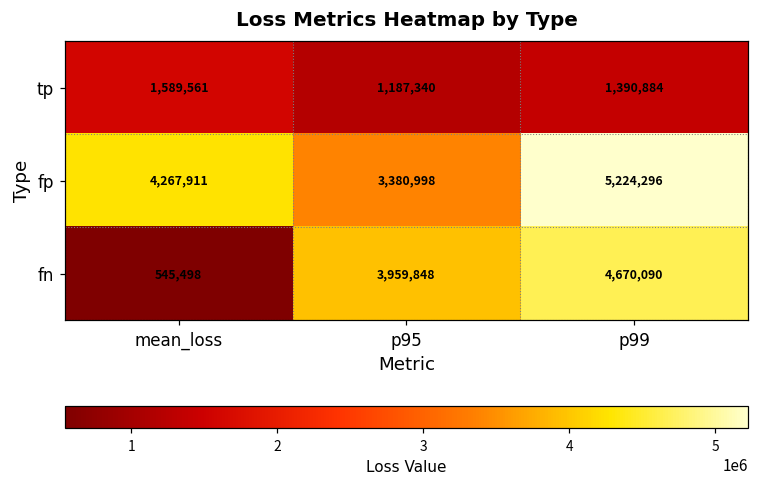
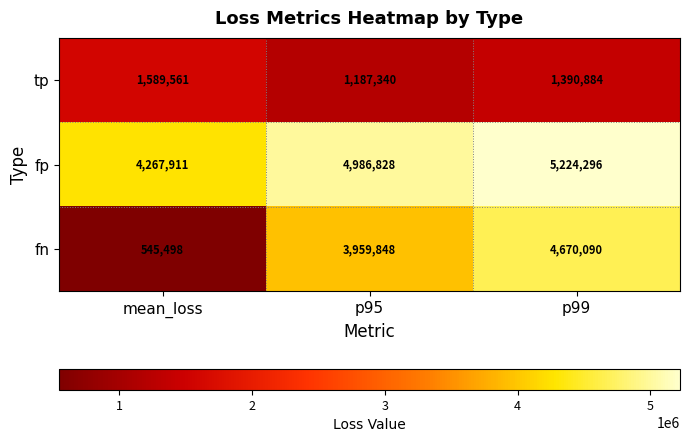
  {
    "tp": {
      "mean_loss": "1,589,561",
      "p95": "1,187,340",
      "p99": "1,390,884"
    },
    "fp": {
      "mean_loss": "4,267,911",
-     "p95": "3,380,998",
+     "p95": "4,986,828",
      "p99": "5,224,296"
    },
    "fn": {
      "mean_loss": "545,498",
      "p95": "3,959,848",
      "p99": "4,670,090"
    }
  }
